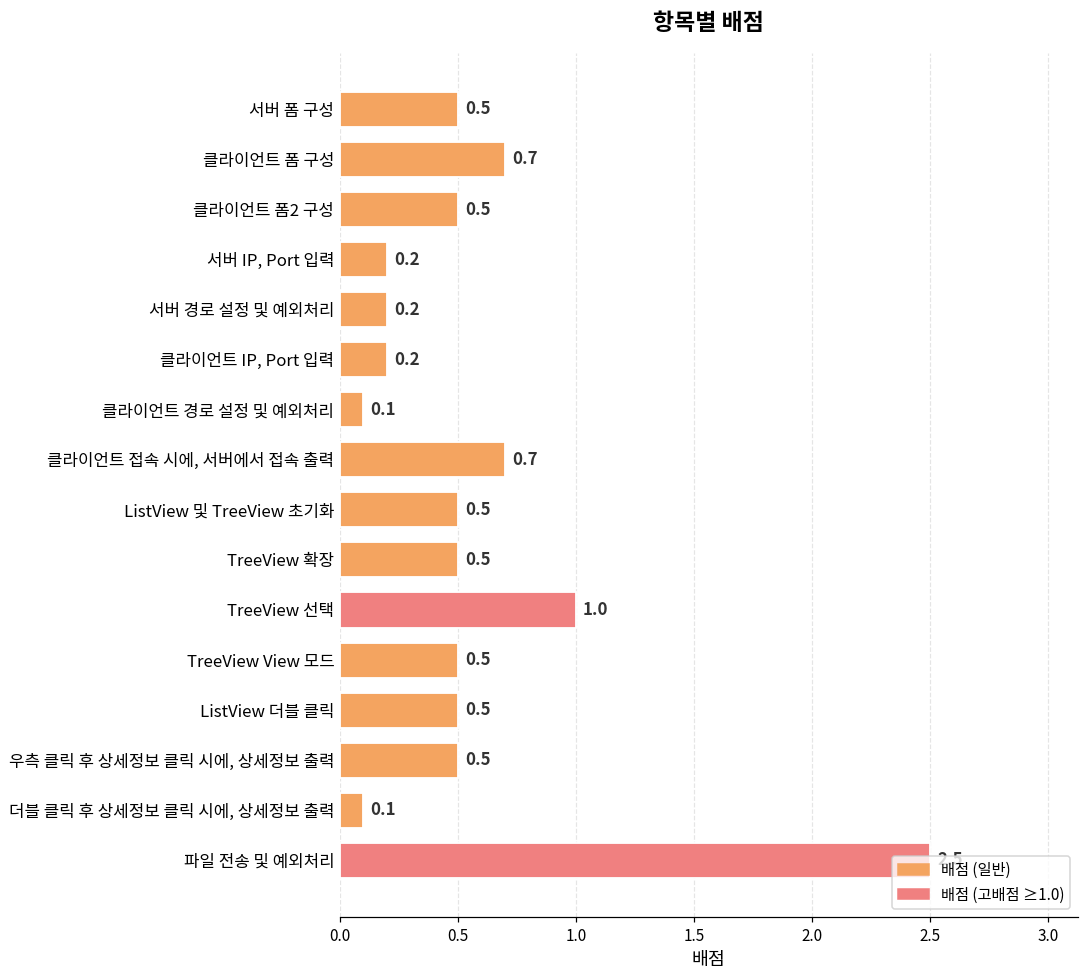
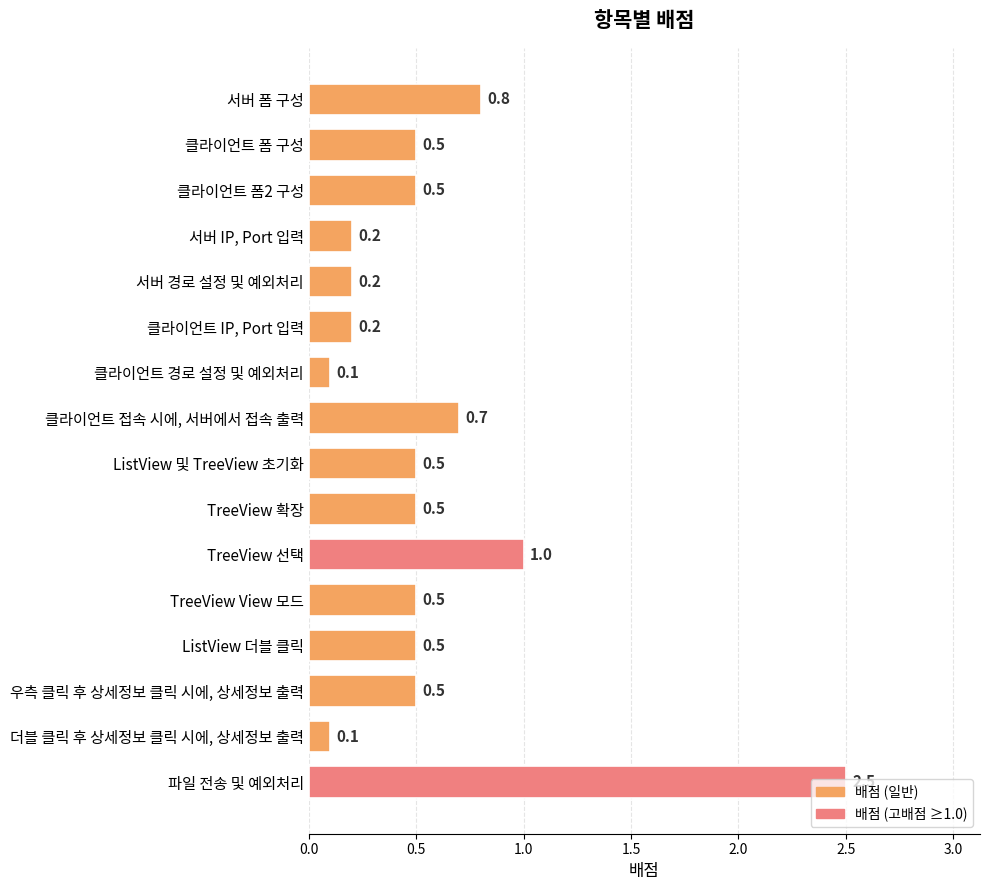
  {
-   "서버 폼 구성": 0.5,
-   "클라이언트 폼 구성": 0.7,
+   "서버 폼 구성": 0.8,
+   "클라이언트 폼 구성": 0.5,
    "클라이언트 폼2 구성": 0.5,
    "서버 IP, Port 입력": 0.2,
    "서버 경로 설정 및 예외처리": 0.2,
    "클라이언트 IP, Port 입력": 0.2,
    "클라이언트 경로 설정 및 예외처리": 0.1,
    "클라이언트 접속 시에, 서버에서 접속 출력": 0.7,
    "ListView 및 TreeView 초기화": 0.5,
    "TreeView 확장": 0.5,
    "TreeView 선택": 1.0,
    "TreeView View 모드": 0.5,
    "ListView 더블 클릭": 0.5,
    "우측 클릭 후 상세정보 클릭 시에, 상세정보 출력": 0.5,
    "더블 클릭 후 상세정보 클릭 시에, 상세정보 출력": 0.1
  }
